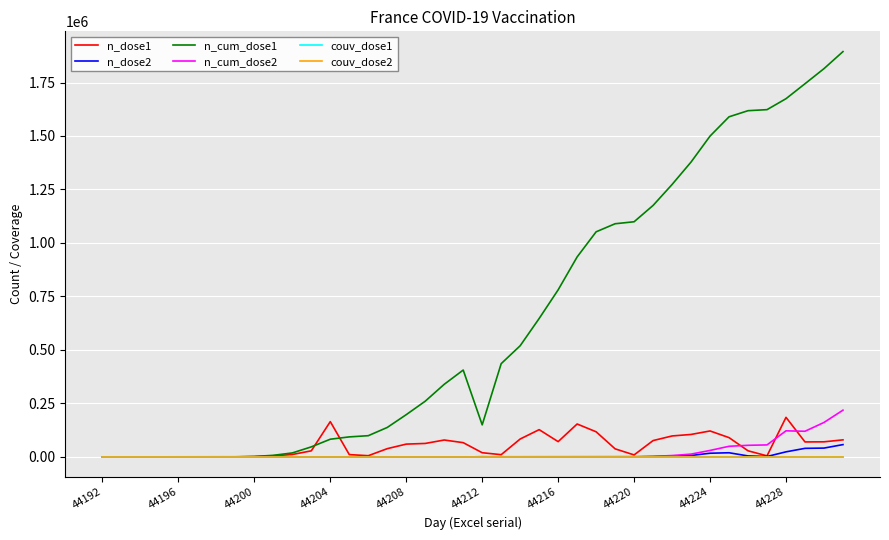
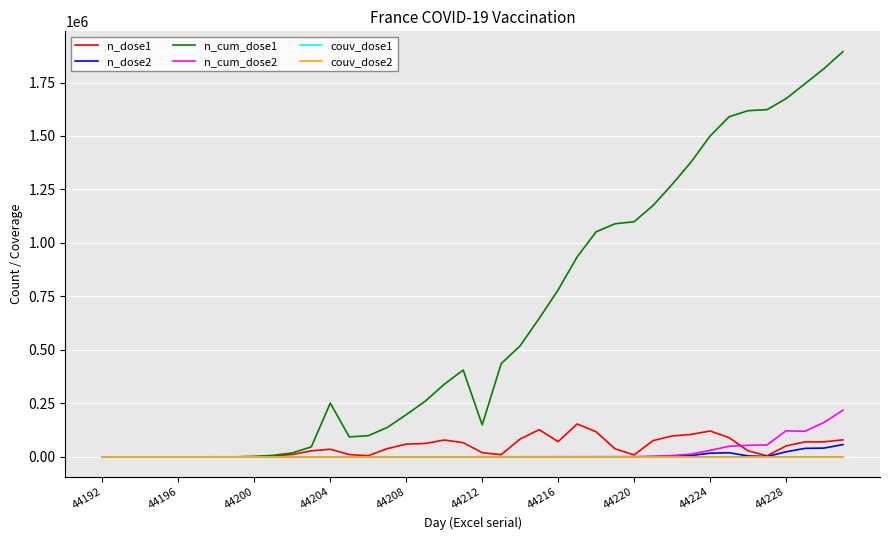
  {
    "n_dose1": {
-     "44204": 160000,
+     "44204": 40000,
      "44208": 60000,
      "44212": 20000,
      "44216": 70000,
      "44224": 120000,
-     "44228": 180000
+     "44228": 50000
    },
    "n_dose2": {
      "44224": 20000,
      "44228": 20000
    },
    "n_cum_dose1": {
-     "44204": 80000,
+     "44204": 250000,
      "44208": 200000,
      "44212": 150000,
      "44216": 780000,
      "44220": 1100000,
      "44224": 1500000,
      "44228": 1670000
    },
    "n_cum_dose2": {
      "44224": 30000,
      "44228": 120000
    },
    "couv_dose2": {
      "44224": 0,
      "44228": 0
    }
  }
